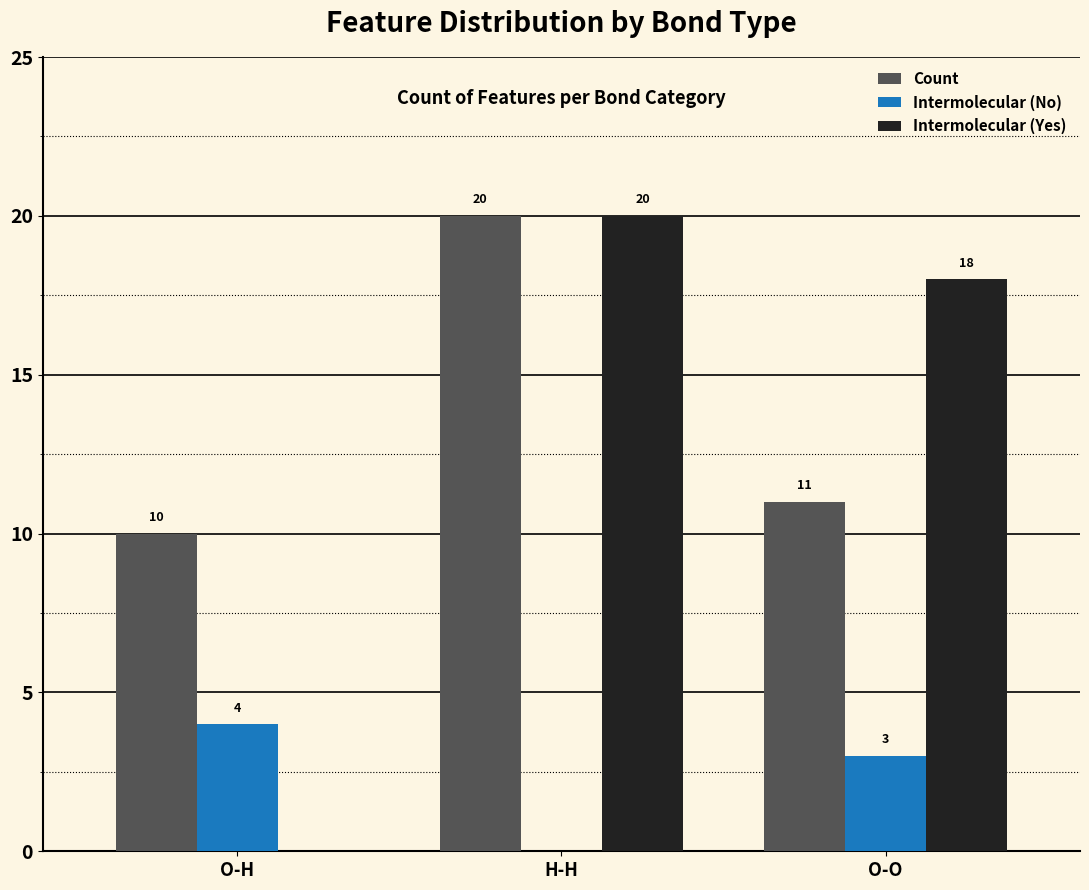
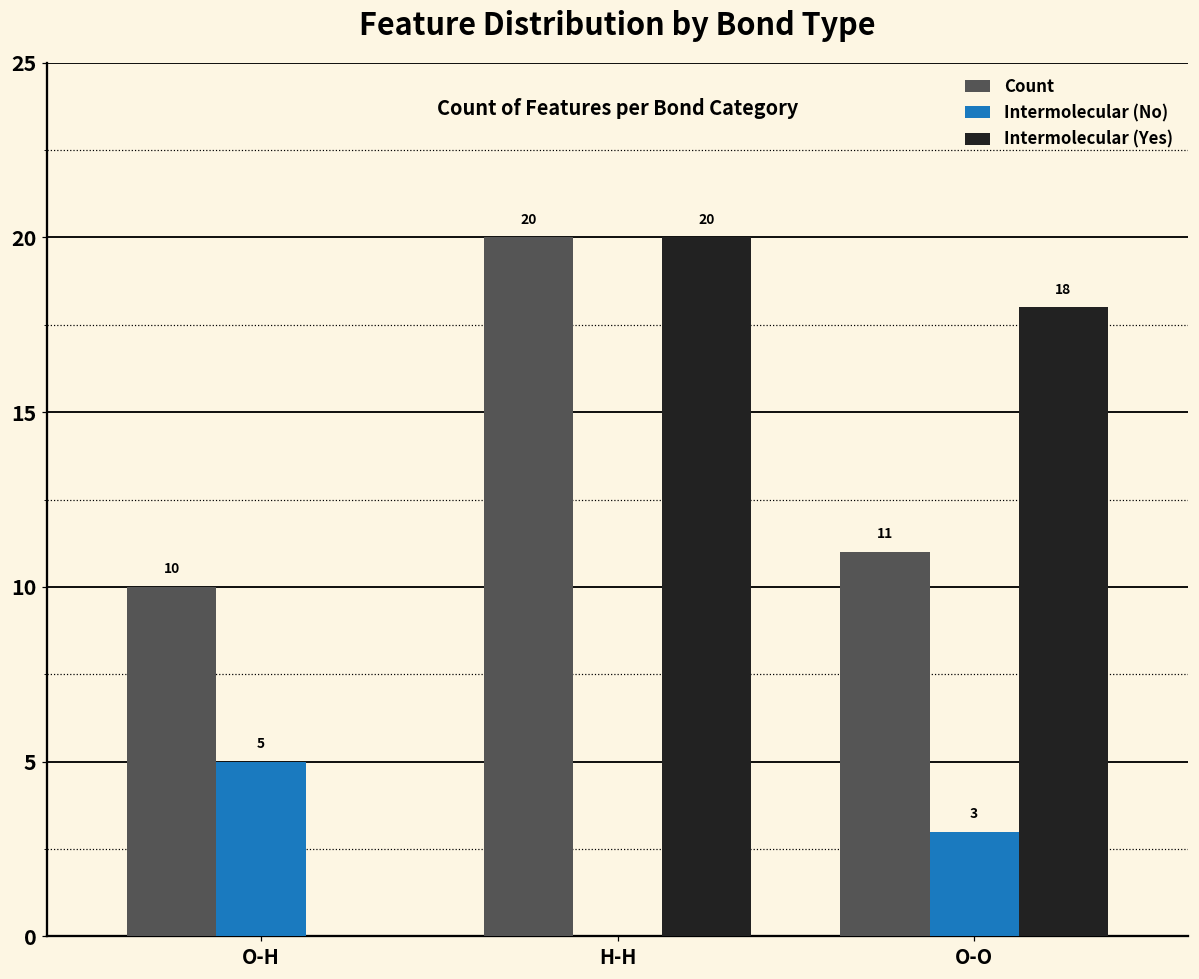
  {
    "Count": {
      "O-H": 10,
      "H-H": 20,
      "O-O": 11
    },
    "Intermolecular (No)": {
-     "O-H": 4,
+     "O-H": 5,
      "O-O": 3
    },
    "Intermolecular (Yes)": {
      "H-H": 20,
      "O-O": 18
    }
  }
